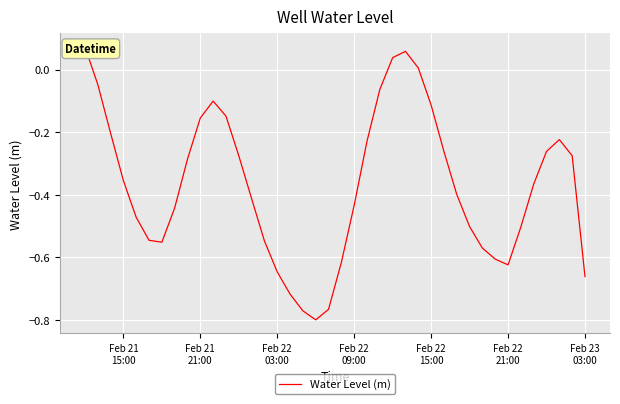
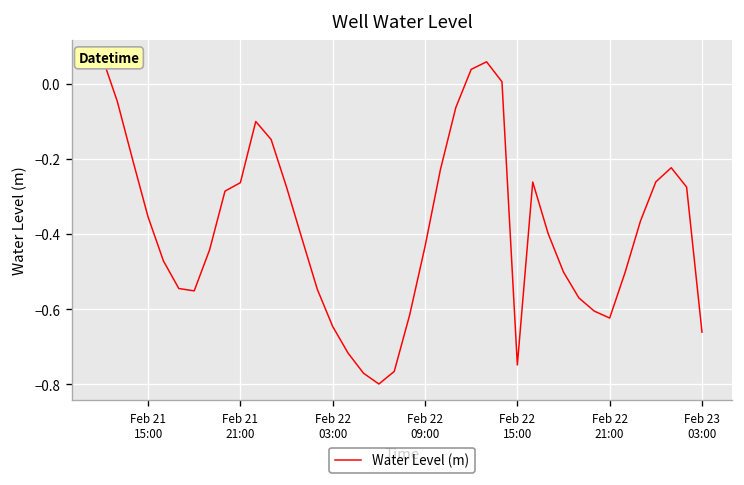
  {
    "Feb 21 15:00": -0.35,
-   "Feb 21 21:00": -0.15,
+   "Feb 21 21:00": -0.26,
    "Feb 22 03:00": -0.65,
    "Feb 22 09:00": -0.43,
-   "Feb 22 15:00": -0.11,
+   "Feb 22 15:00": -0.75,
    "Feb 22 21:00": -0.62,
    "Feb 23 03:00": -0.66
  }
